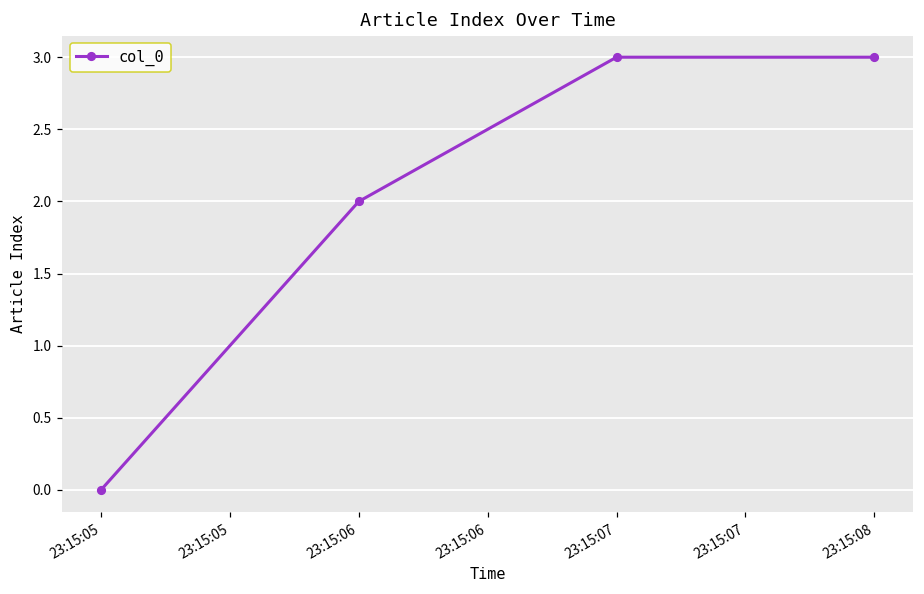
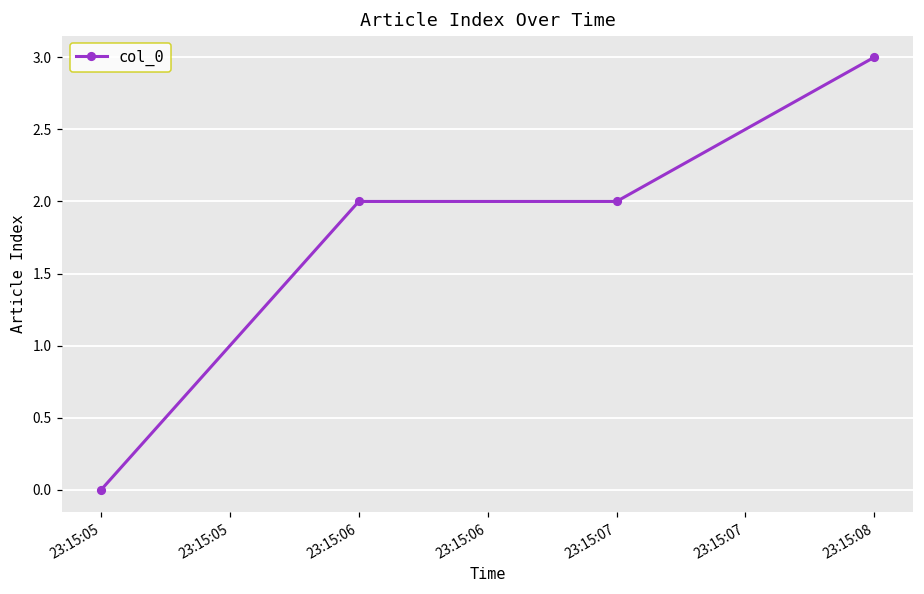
  {
    "23:15:05": 0,
    "23:15:06": 2,
-   "23:15:07": 3,
+   "23:15:07": 2,
    "23:15:08": 3
  }
